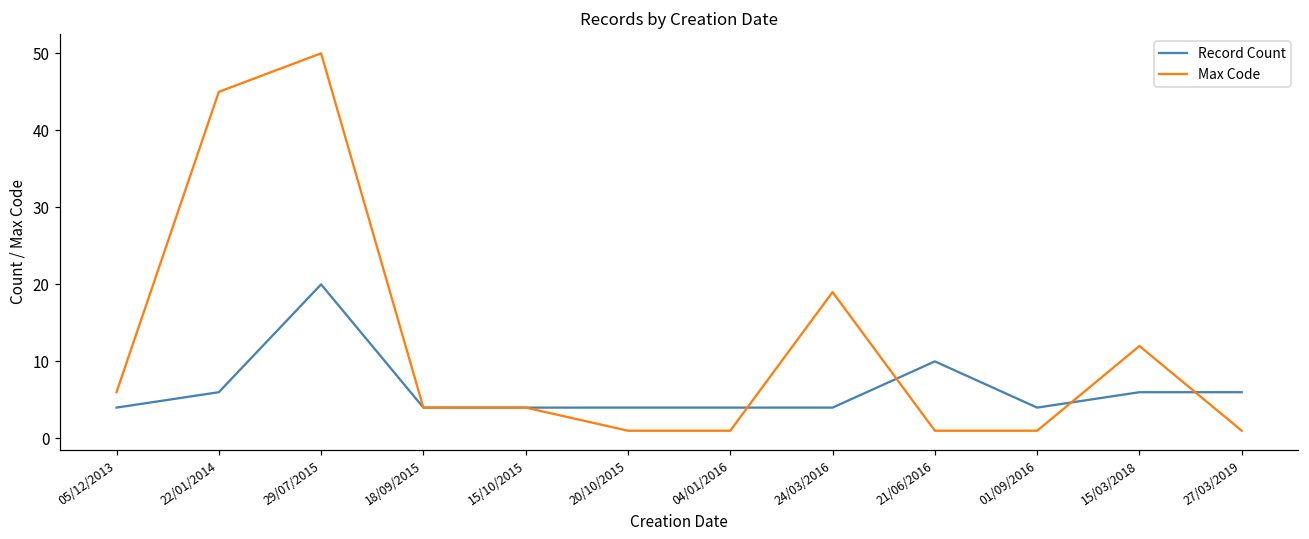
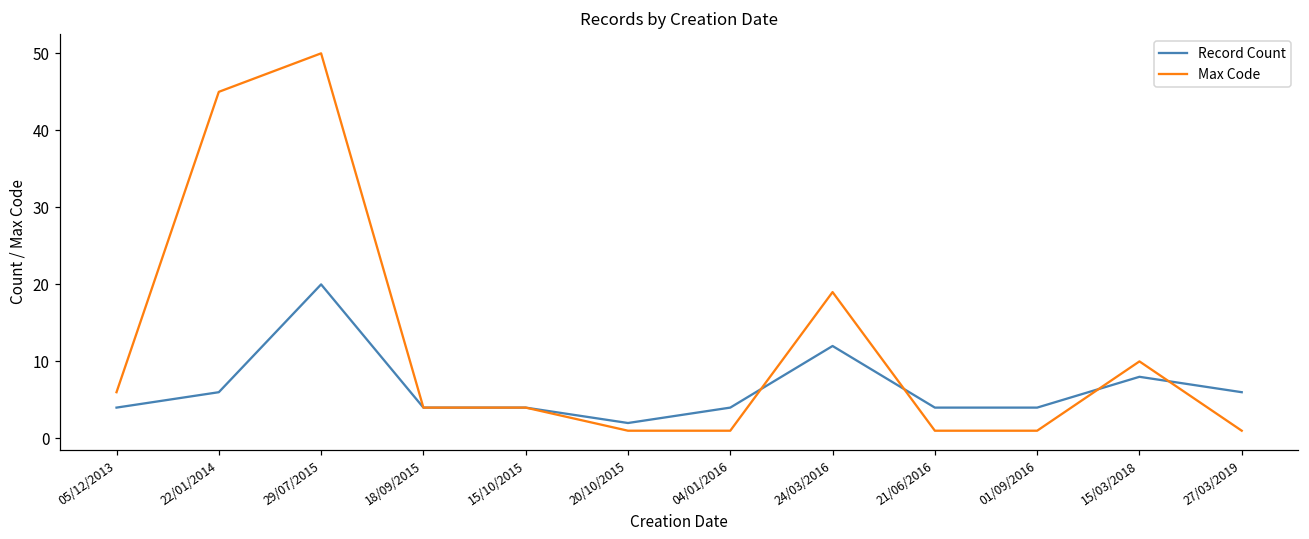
  {
    "Record Count": {
      "05/12/2013": 4,
      "22/01/2014": 6,
      "29/07/2015": 20,
-     "20/10/2015": 4,
+     "20/10/2015": 2,
      "04/01/2016": 4,
-     "24/03/2016": 4,
-     "21/06/2016": 10,
+     "24/03/2016": 12,
+     "21/06/2016": 4,
      "01/09/2016": 4,
-     "15/03/2018": 6,
+     "15/03/2018": 8,
      "27/03/2019": 6
    },
    "Max Code": {
      "05/12/2013": 6,
      "22/01/2014": 45,
      "29/07/2015": 50,
      "20/10/2015": 1,
      "04/01/2016": 1,
      "24/03/2016": 19,
      "21/06/2016": 1,
      "01/09/2016": 1,
-     "15/03/2018": 12,
+     "15/03/2018": 10,
      "27/03/2019": 1
    }
  }
